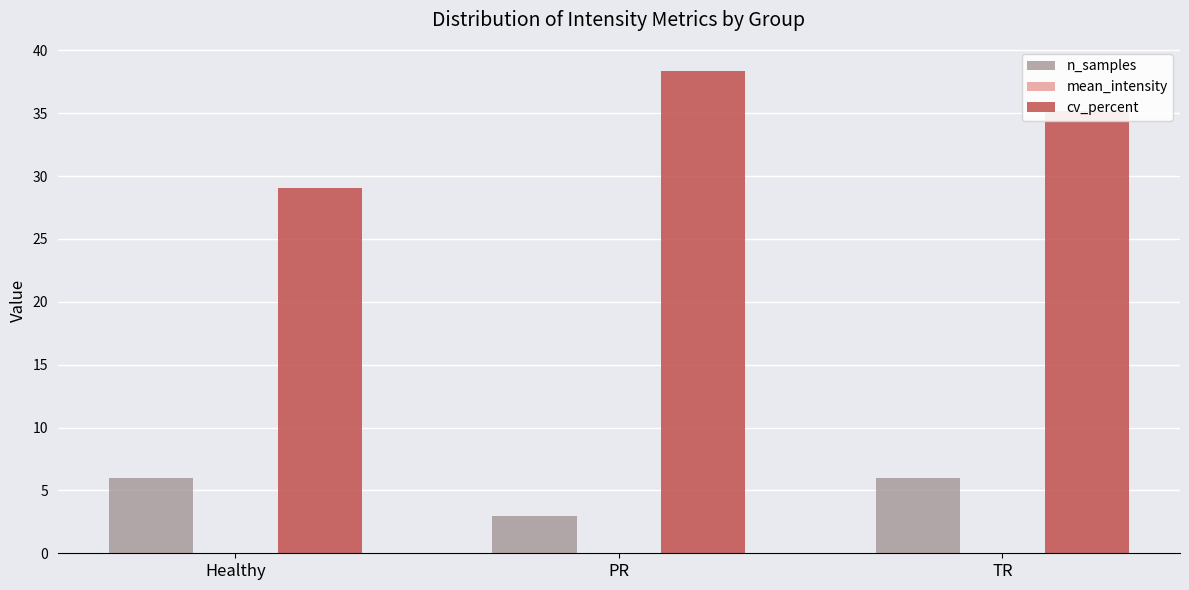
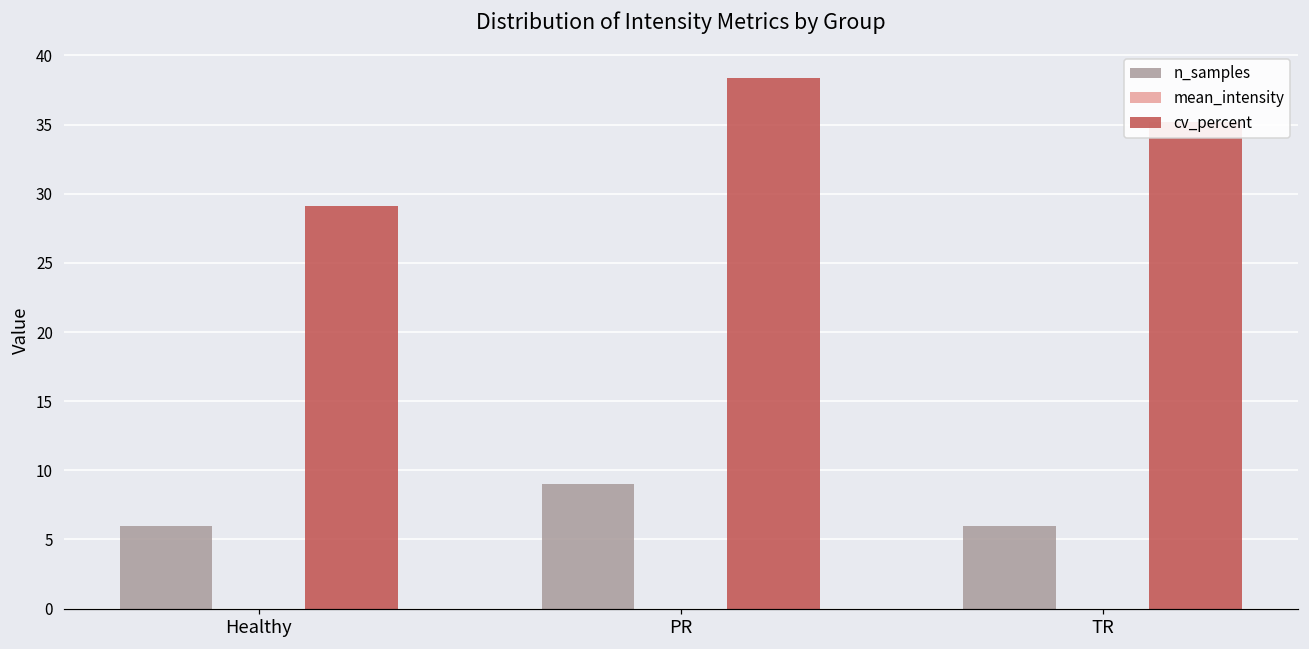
  {
    "n_samples": {
      "Healthy": 6,
-     "PR": 3,
+     "PR": 9,
      "TR": 6
    },
    "cv_percent": {
      "Healthy": 29,
      "PR": 38.4
    }
  }
